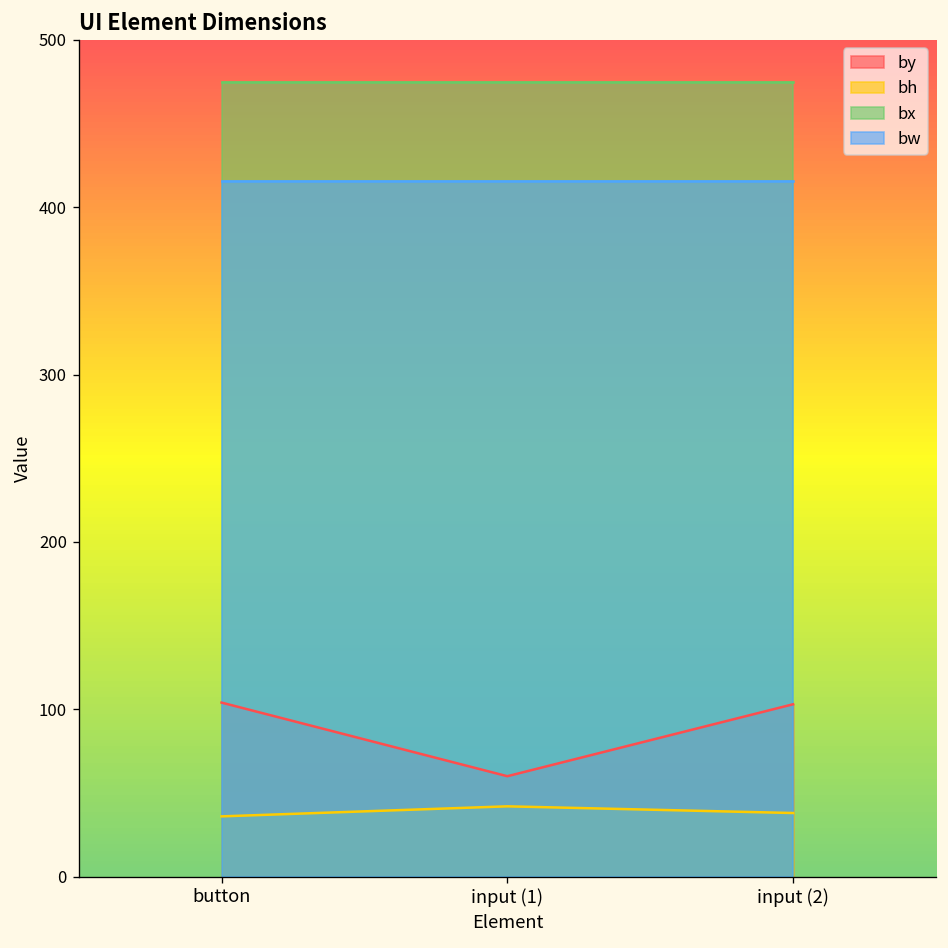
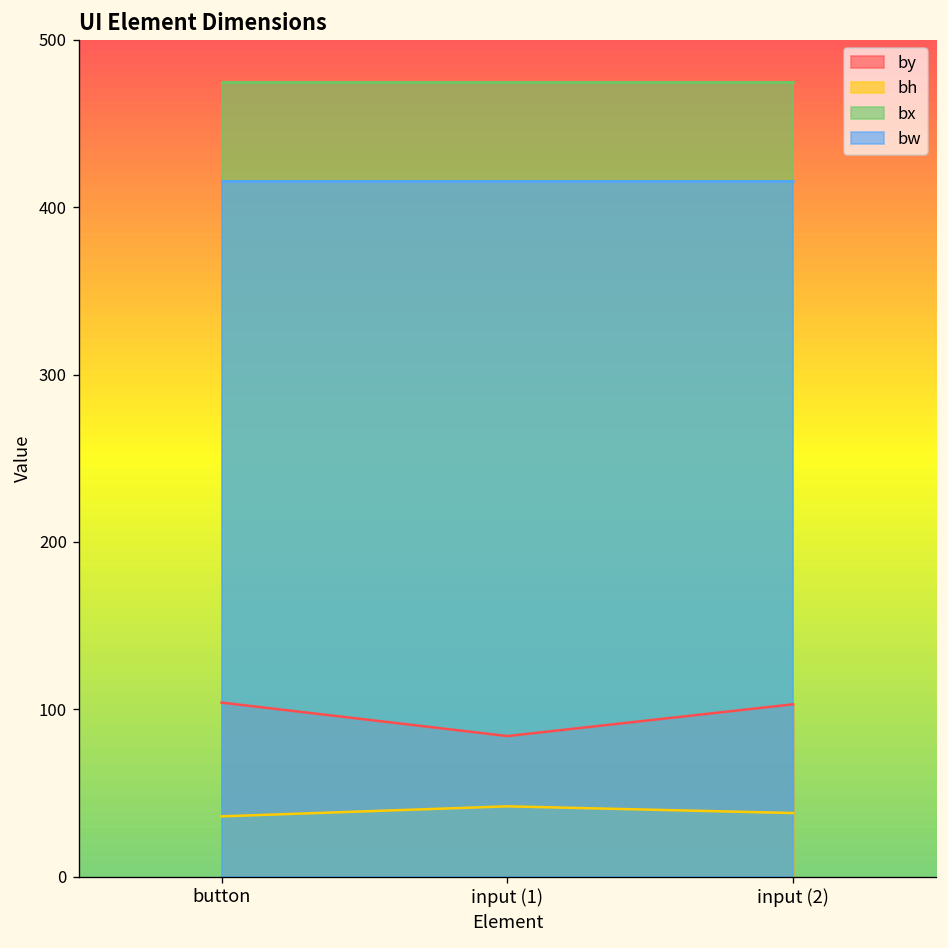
  {
    "by": {
      "button": 104,
-     "input (1)": 60,
+     "input (1)": 84,
      "input (2)": 103
    },
    "bh": {
      "button": 36,
      "input (1)": 42,
      "input (2)": 38
    },
    "bx": {
      "button": 475,
      "input (1)": 475,
      "input (2)": 475
    },
    "bw": {
      "button": 416,
      "input (1)": 416,
      "input (2)": 416
    }
  }
